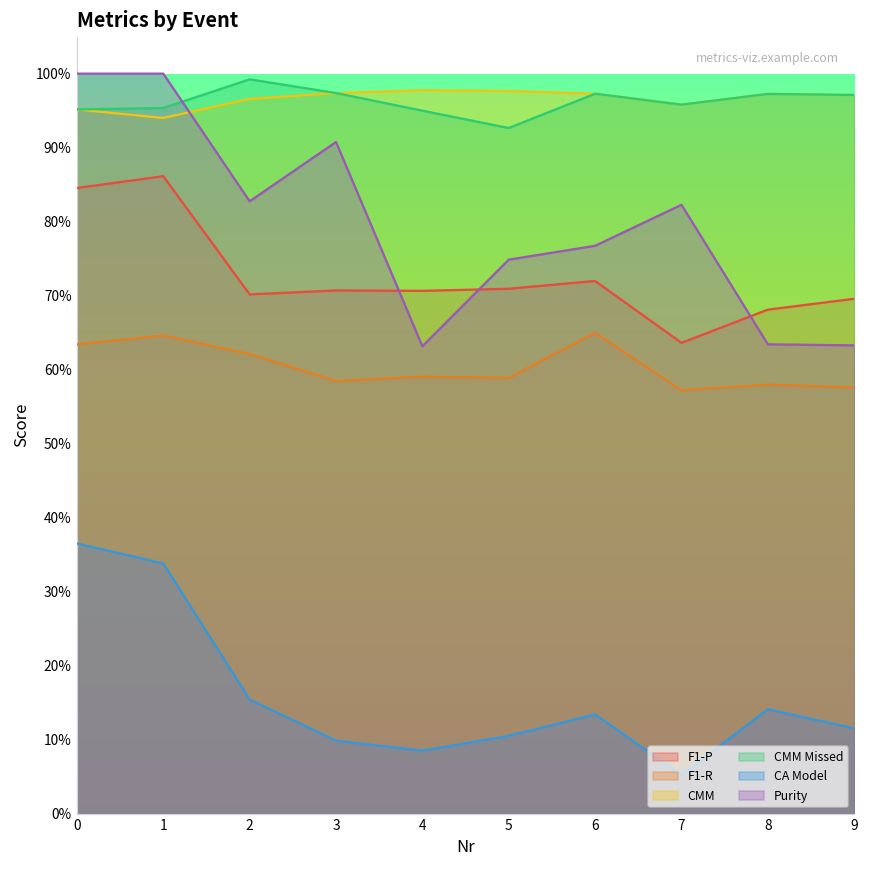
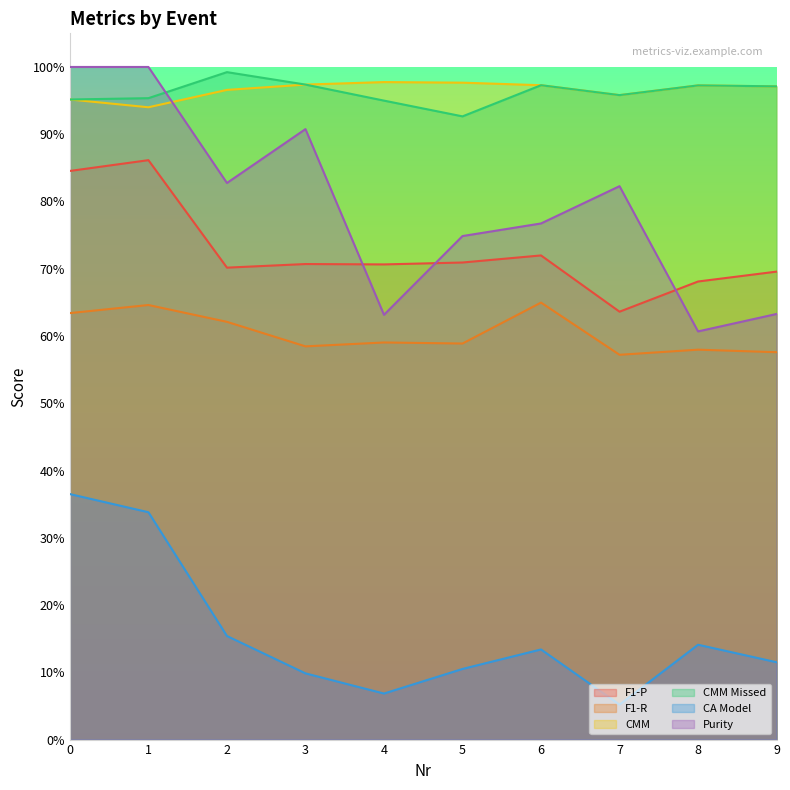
  {
    "CMM Missed": {
      "1": "95%",
      "2": "99%",
      "4": "95%",
      "5": "93%"
    },
    "CA Model": {
      "0": "37%",
      "1": "34%",
      "2": "15%",
      "3": "10%",
-     "4": "8%",
+     "4": "7%",
      "5": "10%",
      "6": "13%",
      "8": "14%",
      "9": "12%"
    },
    "Purity": {
      "0": "100%",
      "1": "100%",
      "2": "83%",
      "3": "91%",
      "4": "63%",
      "5": "75%",
      "6": "77%",
      "7": "82%",
-     "8": "63%",
+     "8": "61%",
      "9": "63%"
    }
  }
